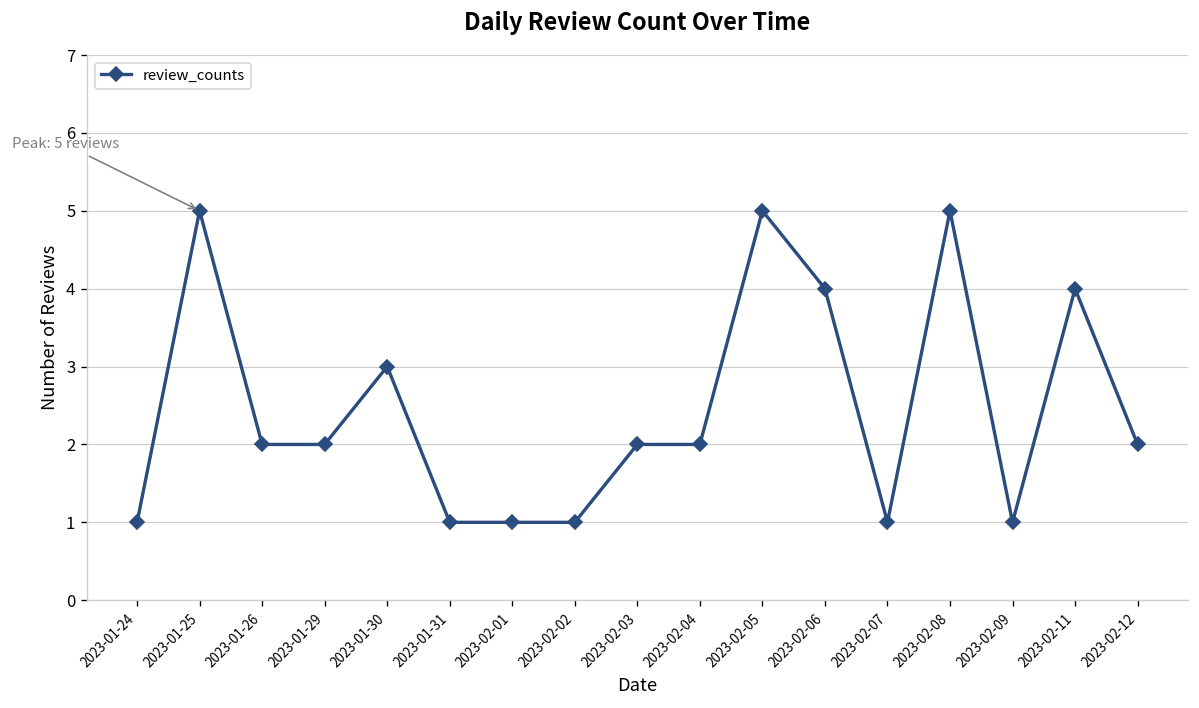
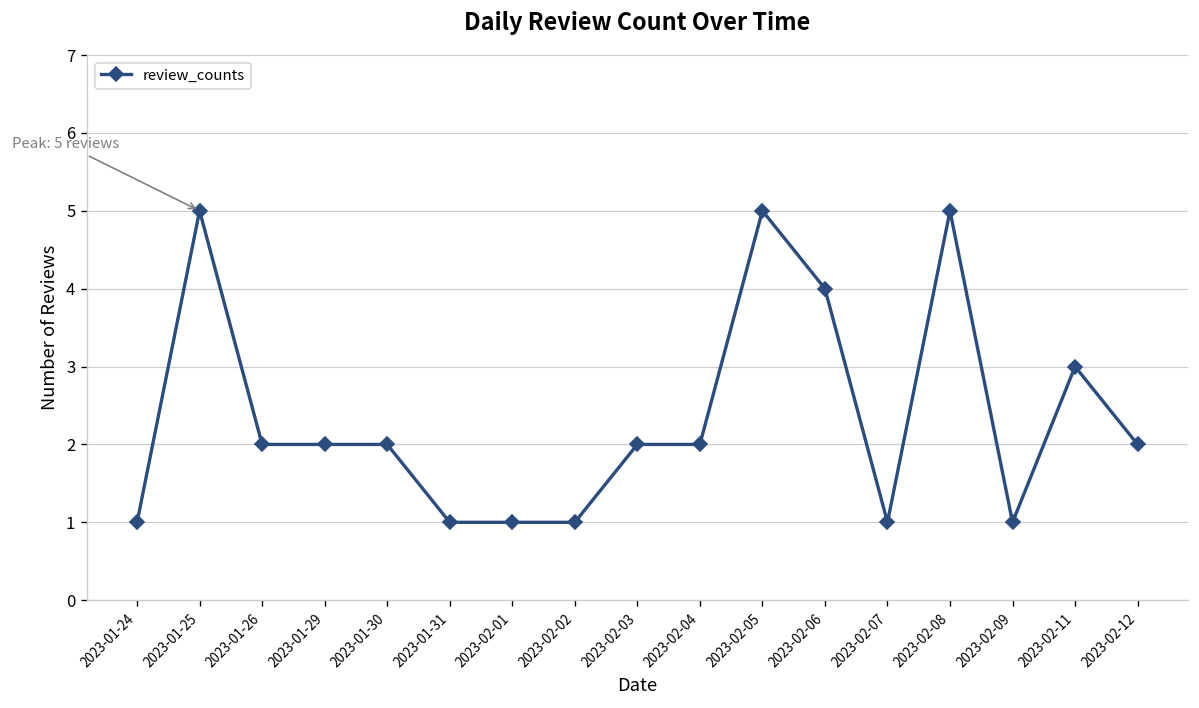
  {
    "2023-01-24": 1,
    "2023-01-26": 2,
    "2023-01-29": 2,
-   "2023-01-30": 3,
+   "2023-01-30": 2,
    "2023-01-31": 1,
    "2023-02-01": 1,
    "2023-02-02": 1,
    "2023-02-03": 2,
    "2023-02-04": 2,
    "2023-02-05": 5,
    "2023-02-06": 4,
    "2023-02-07": 1,
    "2023-02-08": 5,
    "2023-02-09": 1,
-   "2023-02-11": 4,
+   "2023-02-11": 3,
    "2023-02-12": 2
  }
